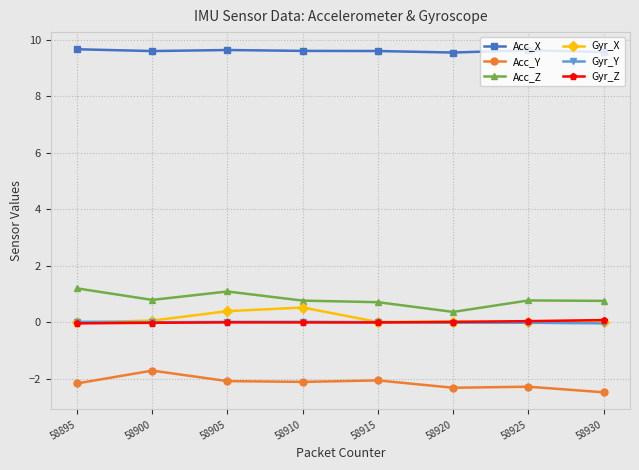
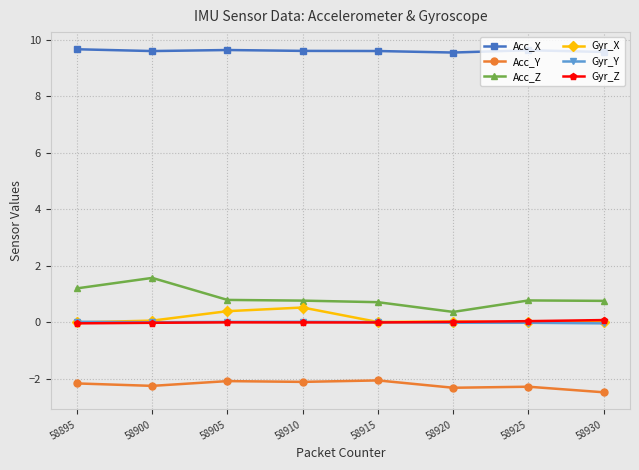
  {
    "Acc_Y": {
      "58895": -2.2,
-     "58900": -1.7,
+     "58900": -2.3,
      "58905": -2.1,
      "58910": -2.1,
      "58915": -2.1,
      "58920": -2.3,
      "58925": -2.3,
      "58930": -2.5
    },
    "Acc_Z": {
      "58895": 1.2,
-     "58900": 0.8,
-     "58905": 1.1,
+     "58900": 1.6,
+     "58905": 0.8,
      "58910": 0.8,
      "58915": 0.7,
      "58920": 0.4,
      "58925": 0.8,
      "58930": 0.8
    },
    "Gyr_X": {
      "58905": 0.4,
      "58910": 0.5
    }
  }
